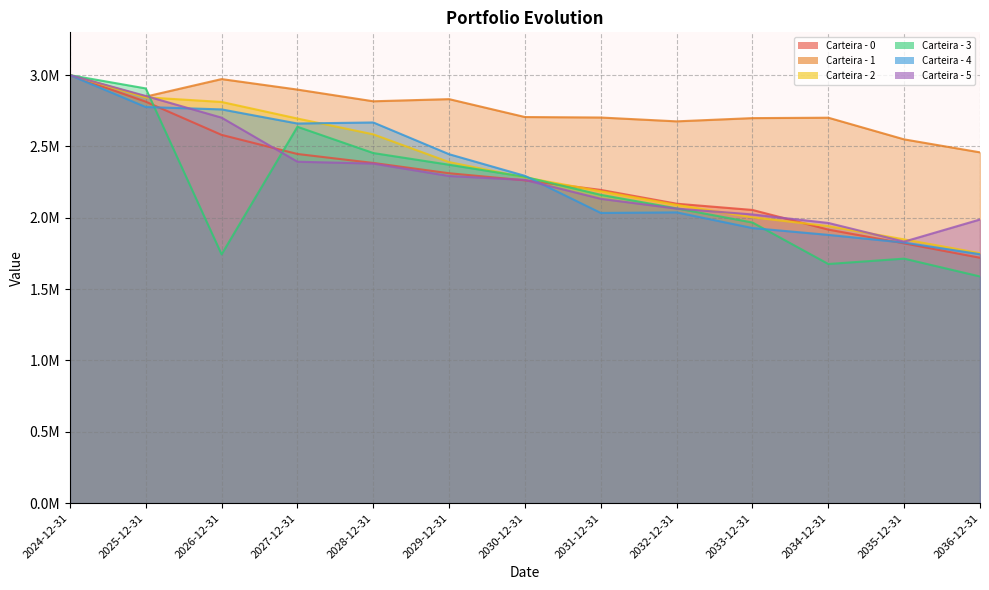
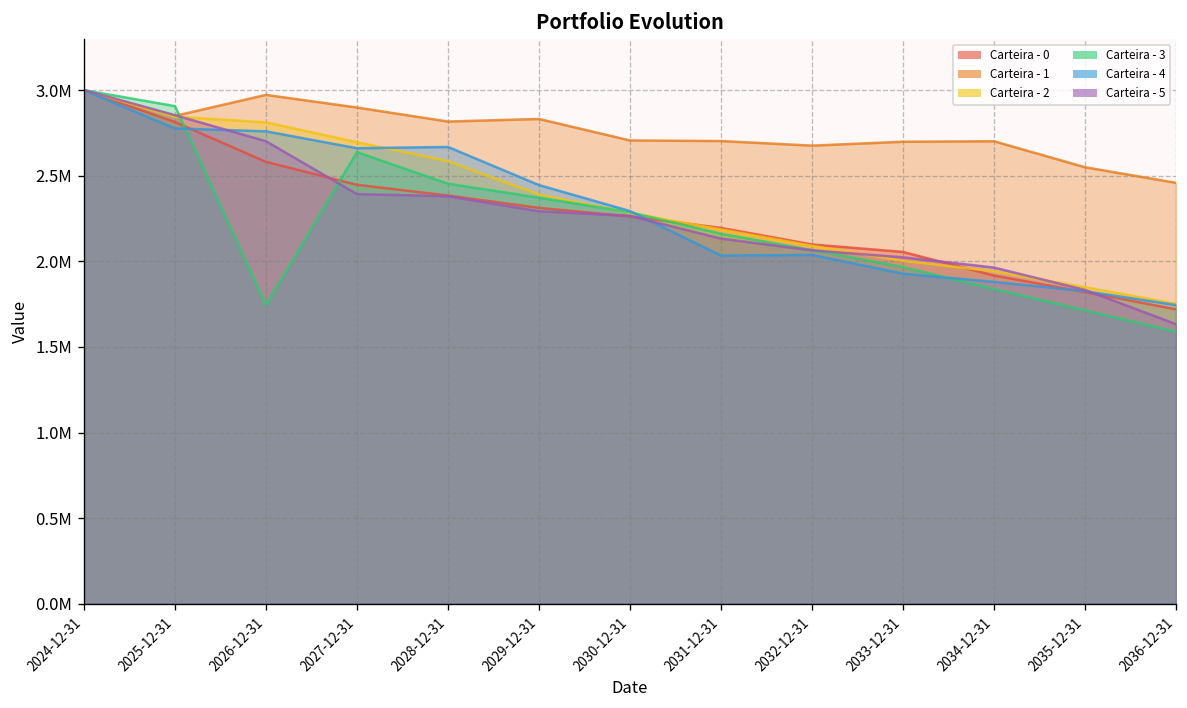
  {
    "Carteira - 3": {
      "2025-12-31": 2910000,
      "2026-12-31": 1740000,
      "2027-12-31": 2640000,
      "2028-12-31": 2450000,
      "2029-12-31": 2370000,
      "2031-12-31": 2160000,
      "2033-12-31": 1970000,
-     "2034-12-31": 1680000,
+     "2034-12-31": 1840000,
      "2035-12-31": 1710000,
      "2036-12-31": 1590000
    },
    "Carteira - 4": {
      "2025-12-31": 2780000,
      "2026-12-31": 2760000,
      "2027-12-31": 2660000,
      "2028-12-31": 2670000,
      "2029-12-31": 2450000,
      "2031-12-31": 2030000,
      "2032-12-31": 2040000,
      "2033-12-31": 1930000,
      "2034-12-31": 1880000
    },
    "Carteira - 5": {
      "2026-12-31": 2700000,
      "2027-12-31": 2390000,
      "2029-12-31": 2290000,
      "2031-12-31": 2130000,
      "2033-12-31": 2020000,
      "2034-12-31": 1960000,
-     "2036-12-31": 1990000
+     "2036-12-31": 1630000
    }
  }
